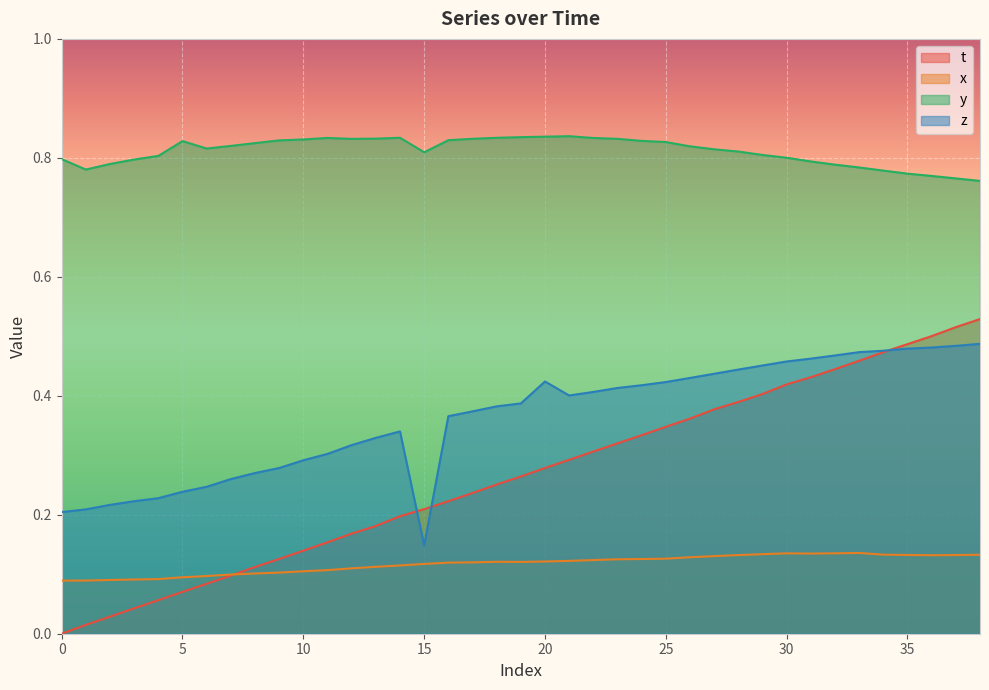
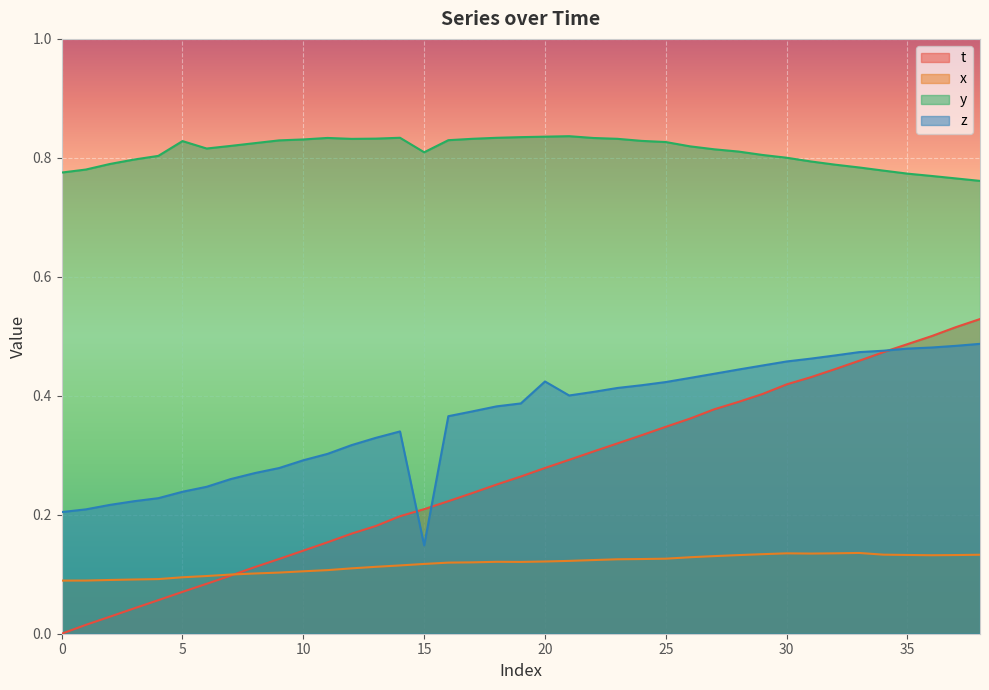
  {
    "y": {
-     "0": 0.80,
+     "0": 0.78,
      "5": 0.83,
      "10": 0.83,
      "15": 0.81,
      "20": 0.84,
      "25": 0.83,
      "30": 0.80,
      "35": 0.77
    },
    "z": {
      "0": 0.20,
      "5": 0.24,
      "10": 0.29,
      "15": 0.15,
      "20": 0.42,
      "25": 0.42,
      "30": 0.46,
      "35": 0.48
    }
  }
